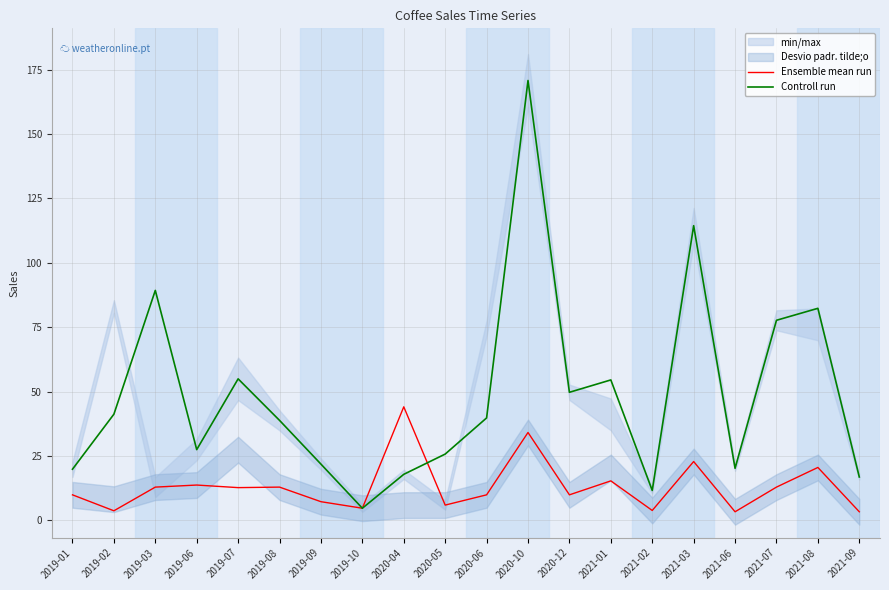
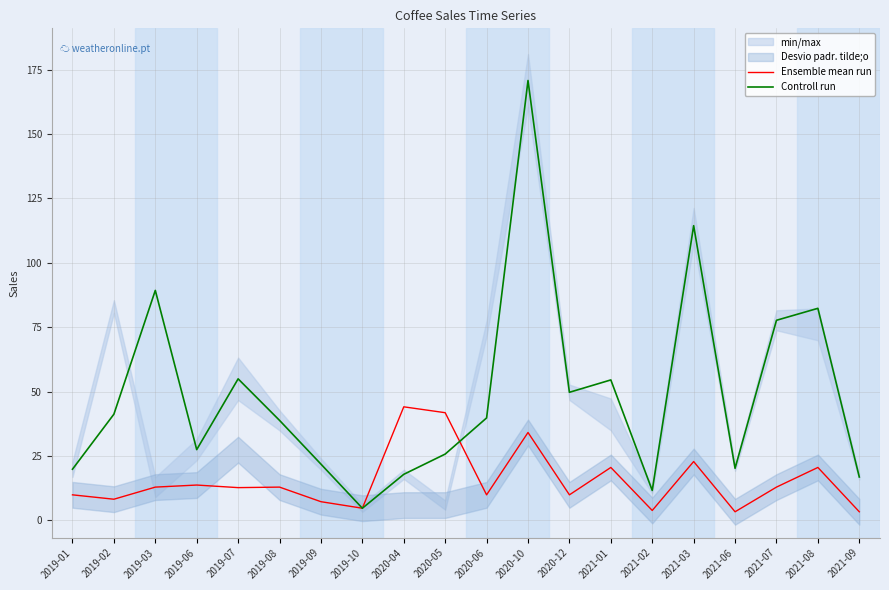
  {
    "Ensemble mean run": {
      "2019-01": 10,
-     "2019-02": 4,
+     "2019-02": 8,
      "2019-03": 13,
      "2019-06": 14,
      "2019-07": 13,
      "2019-08": 13,
      "2019-09": 7,
      "2020-04": 44,
-     "2020-05": 6,
+     "2020-05": 42,
      "2020-06": 10,
      "2020-10": 34,
      "2020-12": 10,
-     "2021-01": 15,
+     "2021-01": 21,
      "2021-02": 4,
      "2021-03": 23,
      "2021-06": 3,
      "2021-07": 13,
      "2021-08": 21,
      "2021-09": 3
    },
    "Controll run": {
      "2019-01": 20,
      "2019-02": 41,
      "2019-03": 89,
      "2019-06": 28,
      "2019-07": 55,
      "2019-08": 39,
      "2019-09": 22,
      "2020-04": 18,
      "2020-05": 26,
      "2020-06": 40,
      "2020-10": 171,
      "2020-12": 50,
      "2021-01": 55,
      "2021-02": 12,
      "2021-03": 114,
      "2021-06": 20,
      "2021-07": 78,
      "2021-09": 17
    }
  }
